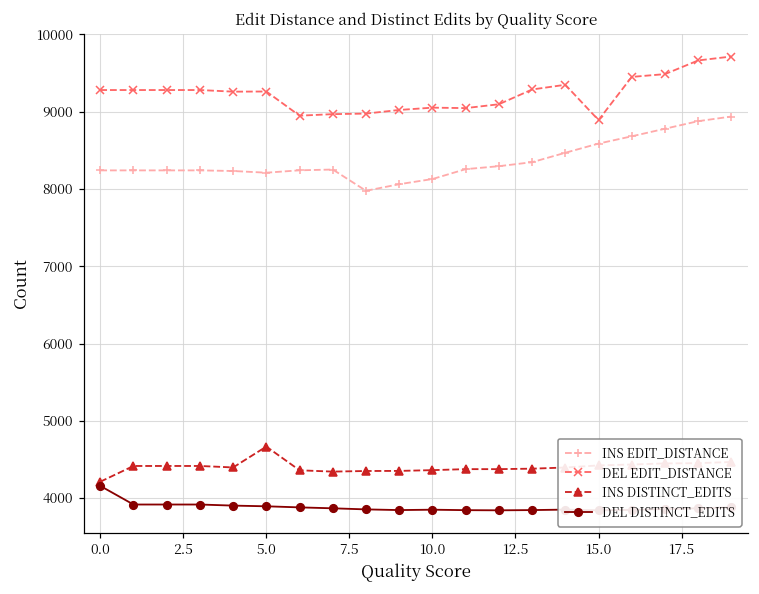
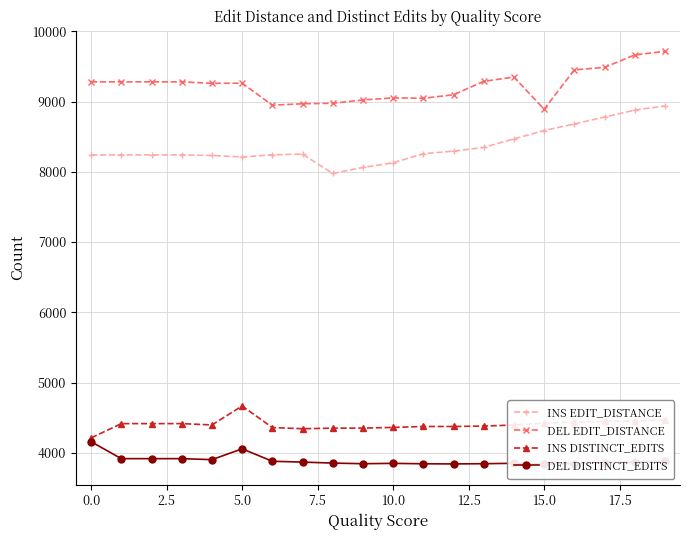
  {
    "INS EDIT_DISTANCE": {
      "0.0": 8200,
      "5.0": 8200,
      "10.0": 8100,
      "15.0": 8600
    },
    "DEL EDIT_DISTANCE": {
      "0.0": 9300,
      "5.0": 9300,
      "10.0": 9100,
      "15.0": 8900
    },
    "INS DISTINCT_EDITS": {
      "0.0": 4200,
      "5.0": 4700,
      "10.0": 4400
    },
    "DEL DISTINCT_EDITS": {
      "0.0": 4200,
-     "5.0": 3900,
+     "5.0": 4100,
      "10.0": 3800
    }
  }
